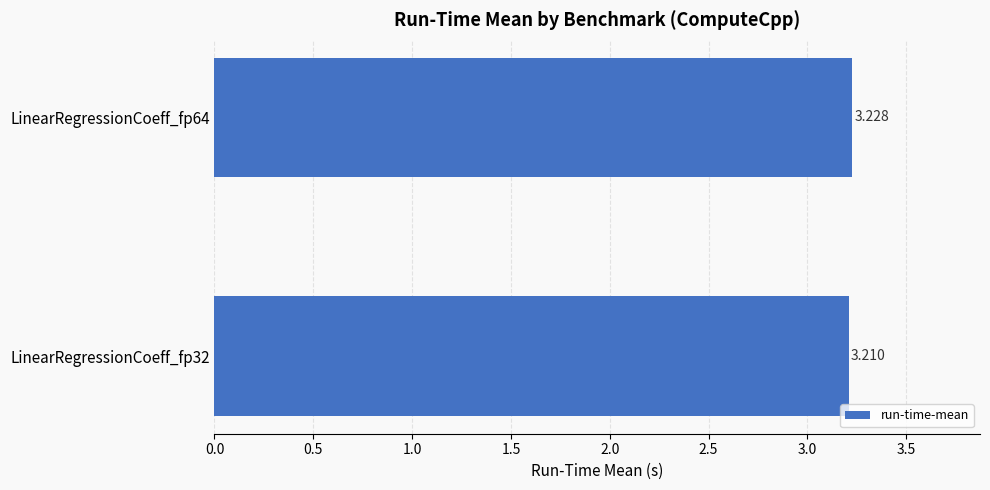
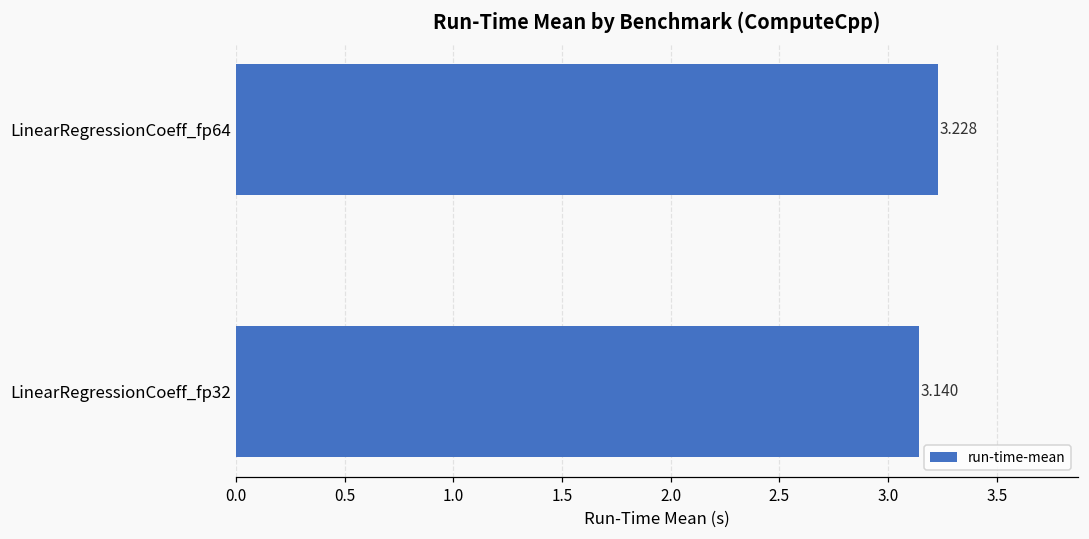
  {
    "LinearRegressionCoeff_fp64": 3.228,
-   "LinearRegressionCoeff_fp32": 3.210
+   "LinearRegressionCoeff_fp32": 3.140
  }
